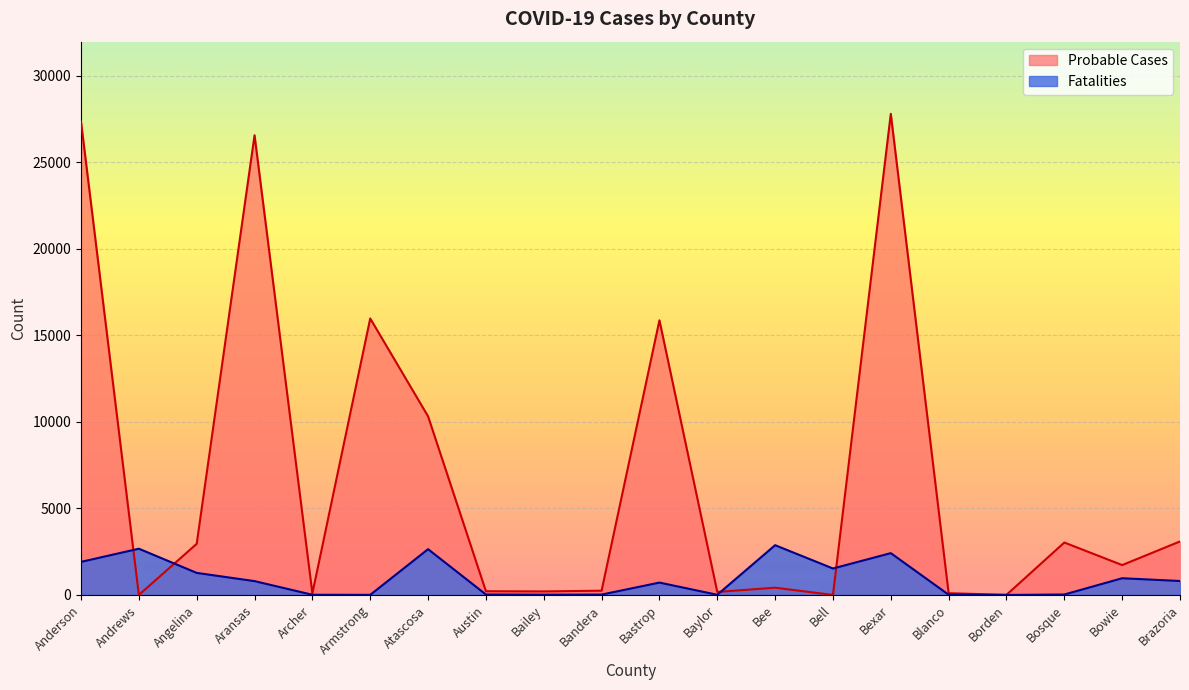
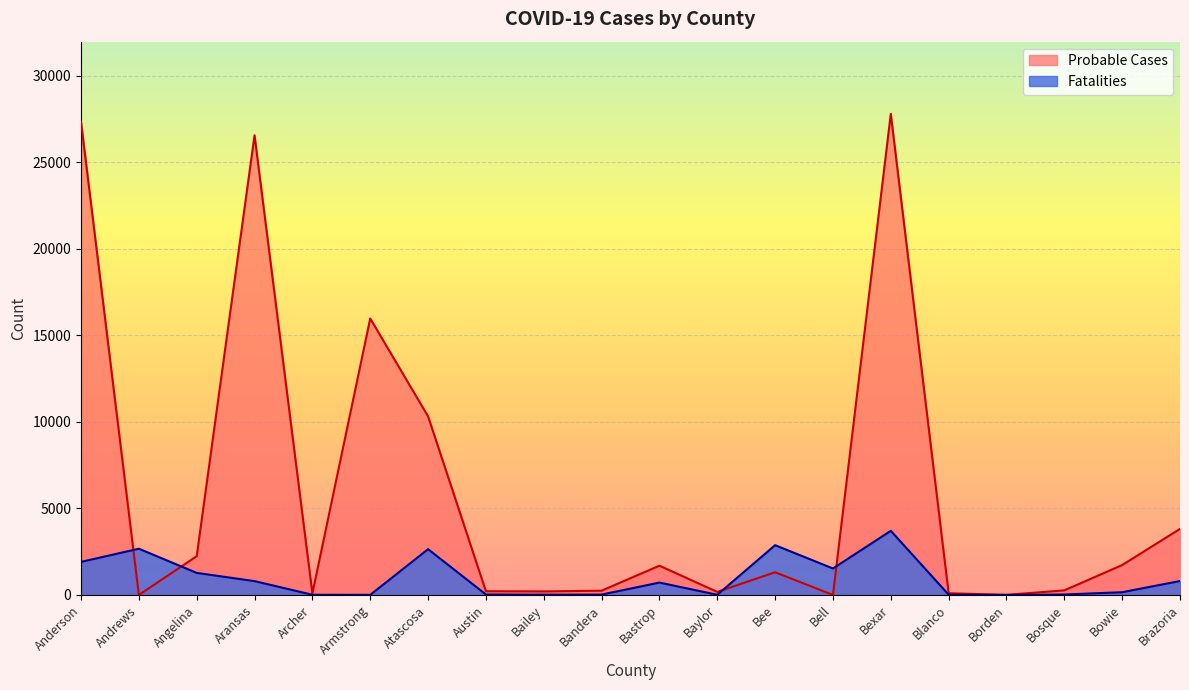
  {
    "Probable Cases": {
      "Anderson": 27300,
      "Andrews": 0,
-     "Angelina": 3000,
+     "Angelina": 2200,
      "Aransas": 26600,
      "Armstrong": 16000,
      "Atascosa": 10300,
      "Austin": 200,
      "Bailey": 200,
      "Bandera": 200,
-     "Bastrop": 15900,
+     "Bastrop": 1700,
      "Baylor": 200,
-     "Bee": 400,
+     "Bee": 1300,
      "Bell": 0,
      "Bexar": 27800,
-     "Bosque": 3000,
+     "Bosque": 300,
      "Bowie": 1700,
-     "Brazoria": 3100
+     "Brazoria": 3800
    },
    "Fatalities": {
      "Anderson": 1900,
      "Andrews": 2700,
      "Angelina": 1300,
      "Aransas": 800,
      "Armstrong": 0,
      "Atascosa": 2600,
      "Austin": 0,
      "Bailey": 0,
      "Bandera": 0,
      "Bastrop": 700,
      "Baylor": 0,
      "Bee": 2900,
      "Bell": 1500,
-     "Bexar": 2400,
+     "Bexar": 3700,
      "Bosque": 0,
-     "Bowie": 1000,
+     "Bowie": 200,
      "Brazoria": 800
    }
  }
